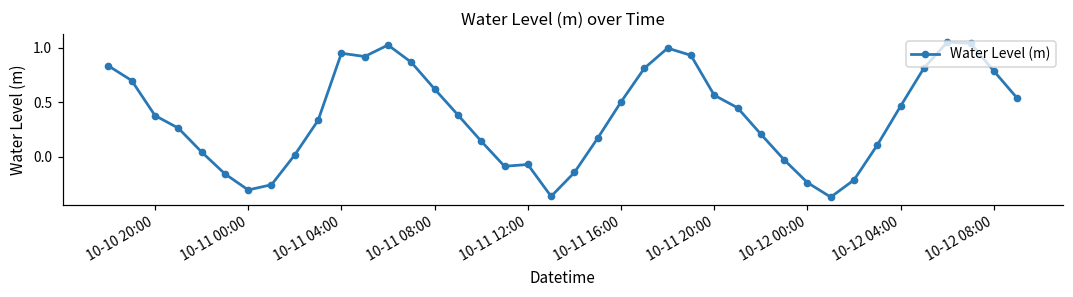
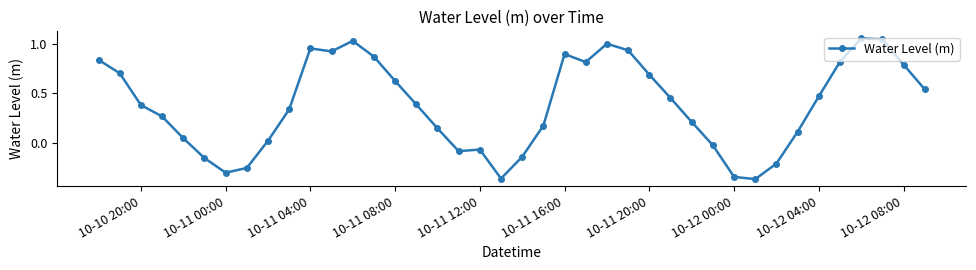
  {
    "10-10 20:00": 0.4,
    "10-11 00:00": -0.3,
    "10-11 04:00": 1.0,
    "10-11 08:00": 0.6,
    "10-11 12:00": -0.1,
-   "10-11 16:00": 0.5,
-   "10-11 20:00": 0.6,
-   "10-12 00:00": -0.2,
+   "10-11 16:00": 0.9,
+   "10-11 20:00": 0.7,
+   "10-12 00:00": -0.3,
    "10-12 04:00": 0.5,
    "10-12 08:00": 0.8
  }
